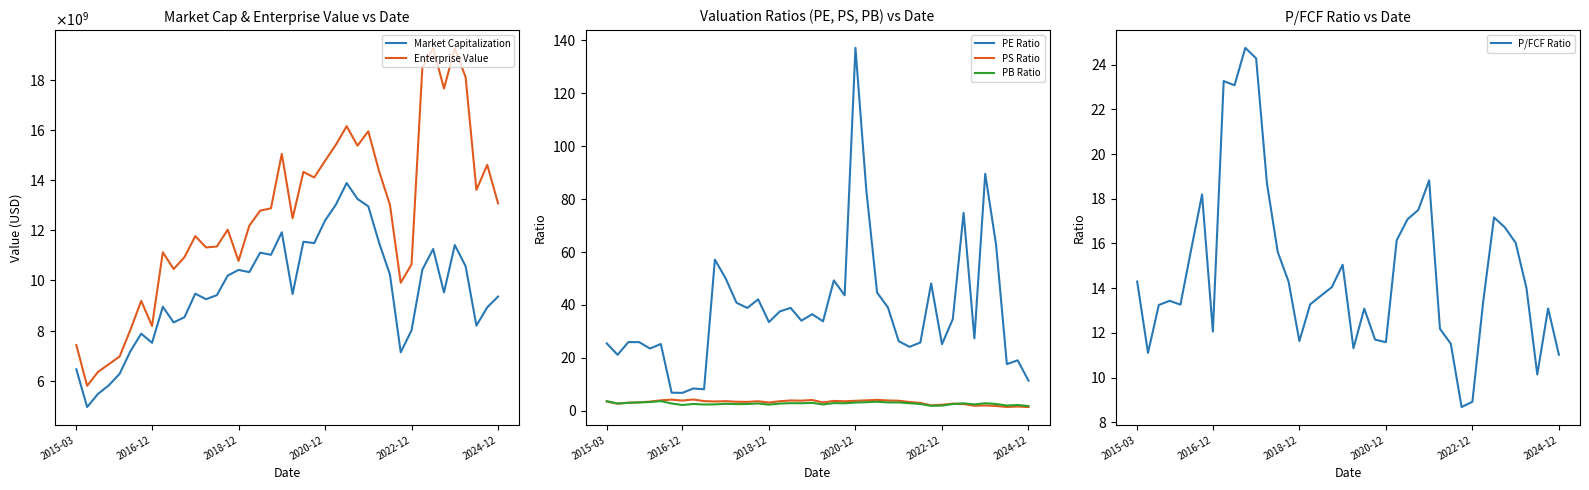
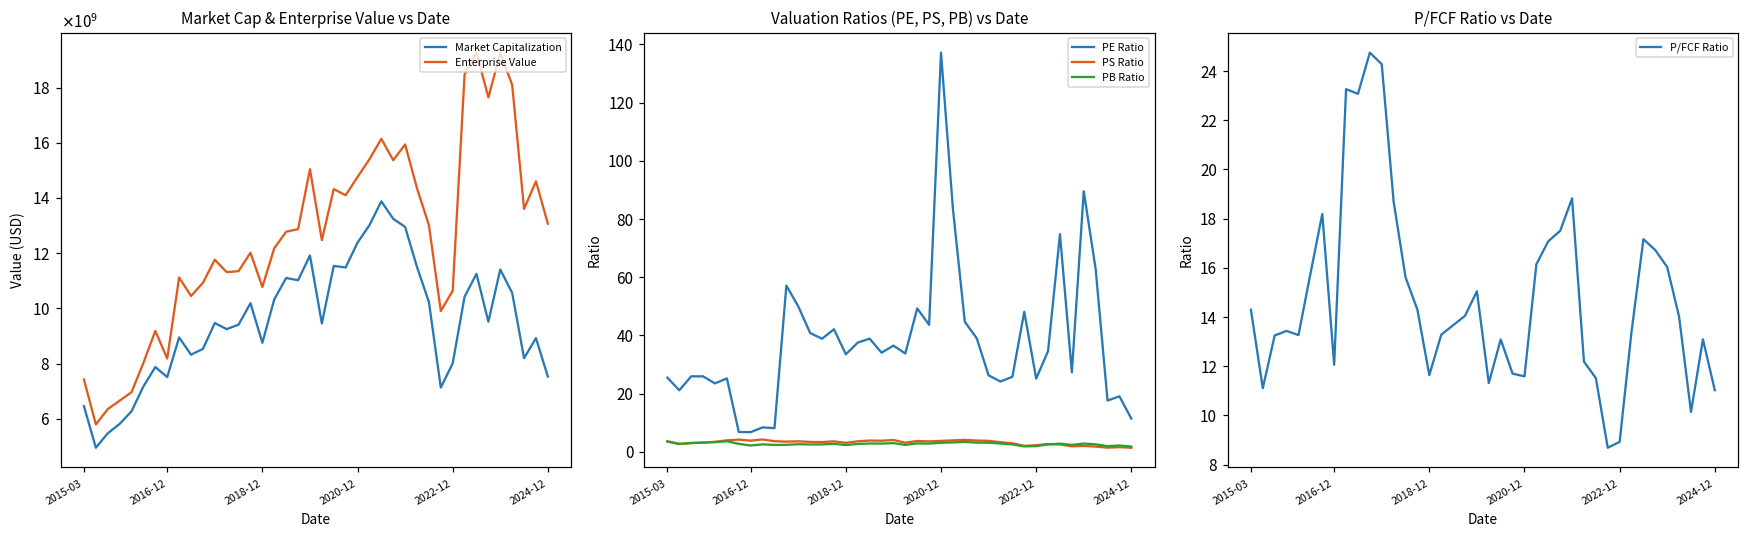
  {
    "Market Cap & Enterprise Value vs Date": {
      "Market Capitalization": {
        "2015-03": 6500000000,
        "2016-12": 7500000000,
-       "2018-12": 10400000000,
+       "2018-12": 8800000000,
        "2020-12": 12400000000,
        "2022-12": 8000000000,
-       "2024-12": 9400000000
+       "2024-12": 7500000000
      },
      "Enterprise Value": {
        "2015-03": 7400000000,
        "2016-12": 8200000000,
        "2018-12": 10800000000,
        "2020-12": 14800000000,
        "2022-12": 10600000000,
        "2024-12": 13100000000
      }
    },
    "Valuation Ratios (PE, PS, PB) vs Date": {
      "PE Ratio": {
        "2015-03": 25,
        "2016-12": 7,
        "2018-12": 34,
        "2020-12": 137,
        "2022-12": 25,
        "2024-12": 11
      },
      "PS Ratio": {
        "2016-12": 4
      },
      "PB Ratio": {
        "2016-12": 2
      }
    },
    "P/FCF Ratio vs Date": {
      "2015-03": 14.3,
      "2016-12": 12.1,
      "2018-12": 11.6,
      "2020-12": 11.6,
      "2022-12": 8.9,
      "2024-12": 11.0
    }
  }
